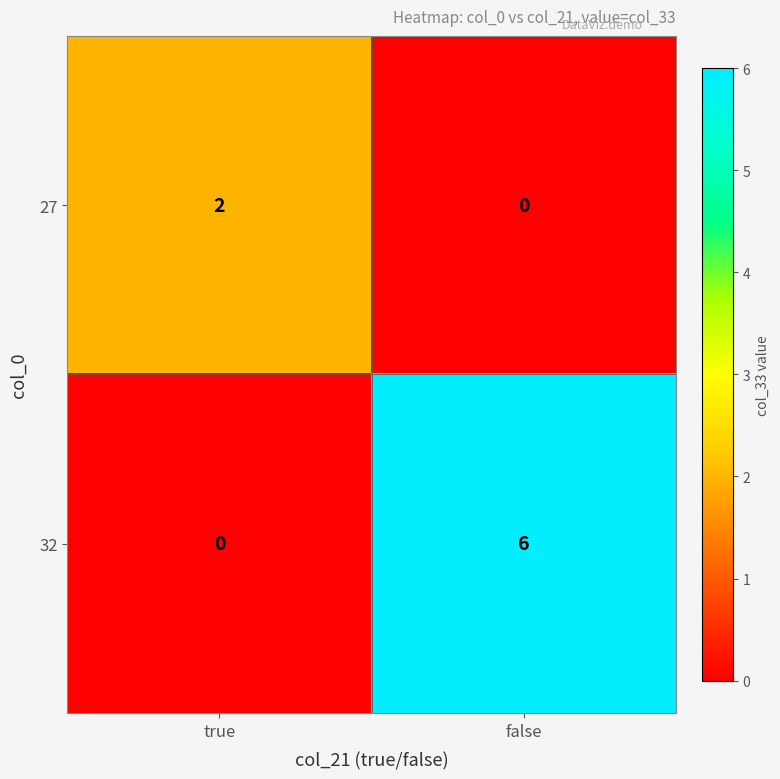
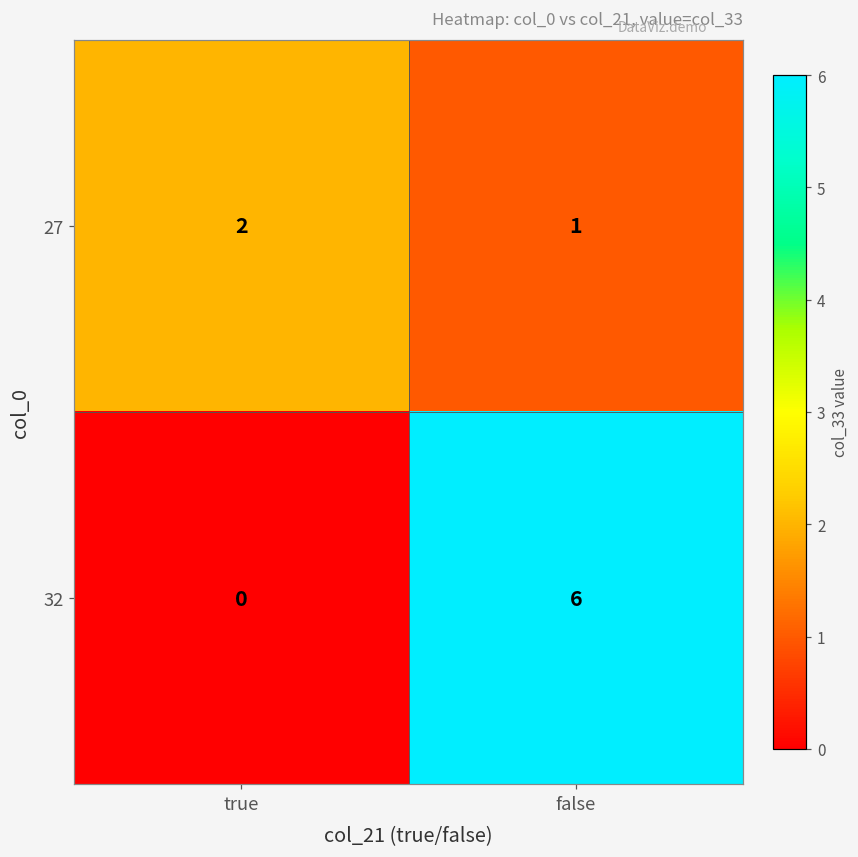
  {
    "27": {
      "true": 2,
-     "false": 0
+     "false": 1
    },
    "32": {
      "true": 0,
      "false": 6
    }
  }
